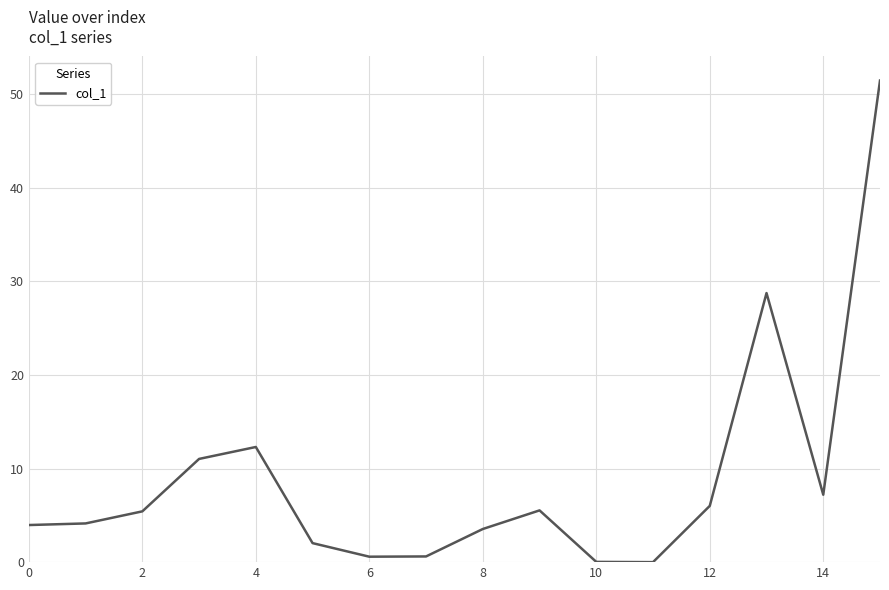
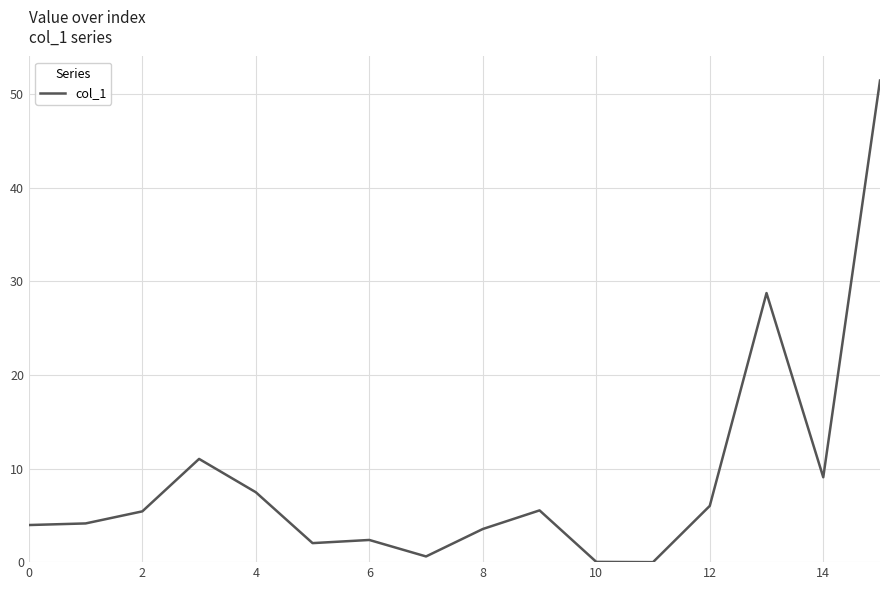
  {
    "0": 4,
    "2": 5,
-   "4": 12,
-   "6": 1,
+   "4": 7,
+   "6": 2,
    "8": 4,
    "10": 0,
    "12": 6,
-   "14": 7
+   "14": 9
  }
